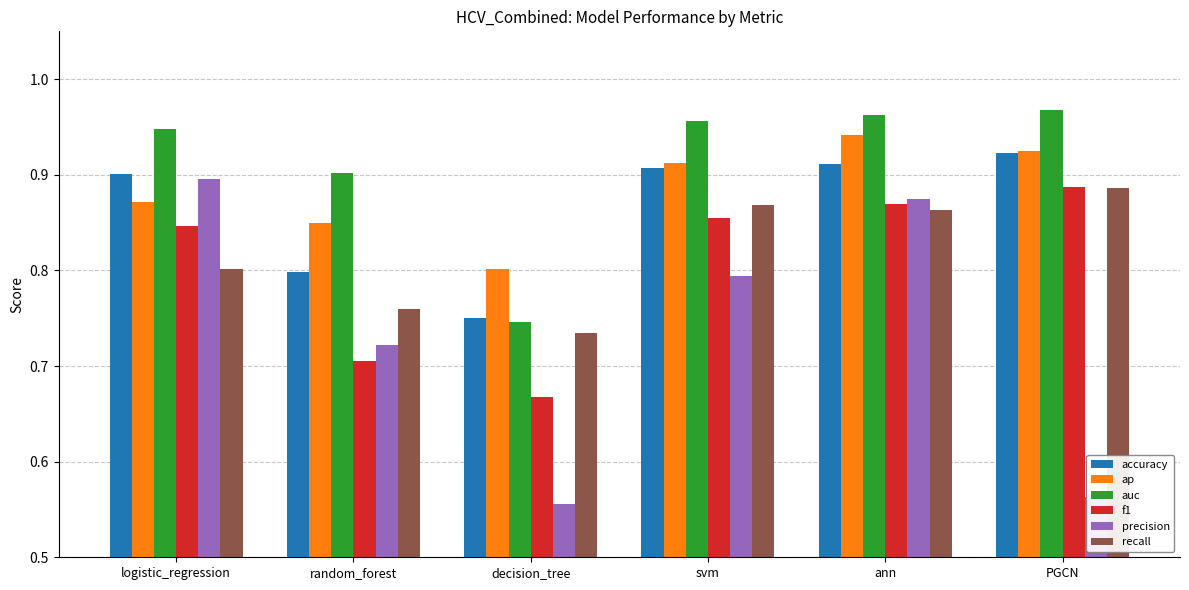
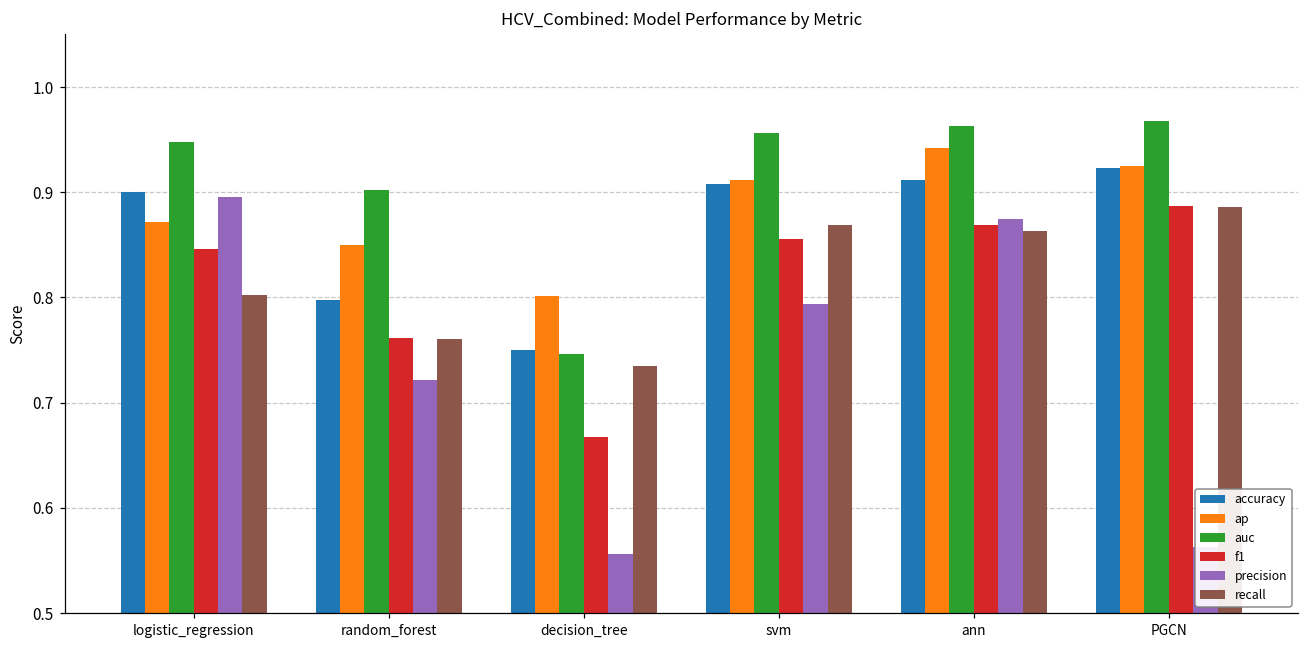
  {
    "accuracy": {
      "logistic_regression": 0.90,
      "random_forest": 0.80,
      "decision_tree": 0.75,
      "svm": 0.91,
      "ann": 0.91,
      "PGCN": 0.92
    },
    "ap": {
      "logistic_regression": 0.87,
      "random_forest": 0.85,
      "decision_tree": 0.80,
      "svm": 0.91,
      "ann": 0.94,
      "PGCN": 0.93
    },
    "auc": {
      "logistic_regression": 0.95,
      "random_forest": 0.90,
      "decision_tree": 0.75,
      "svm": 0.96,
      "ann": 0.96,
      "PGCN": 0.97
    },
    "f1": {
      "logistic_regression": 0.85,
-     "random_forest": 0.71,
+     "random_forest": 0.76,
      "decision_tree": 0.67,
      "svm": 0.86,
      "ann": 0.87,
      "PGCN": 0.89
    },
    "precision": {
      "logistic_regression": 0.90,
      "random_forest": 0.72,
      "decision_tree": 0.56,
      "svm": 0.79,
      "ann": 0.88
    },
    "recall": {
      "logistic_regression": 0.80,
      "random_forest": 0.76,
      "decision_tree": 0.73,
      "svm": 0.87,
      "ann": 0.86,
      "PGCN": 0.89
    }
  }
